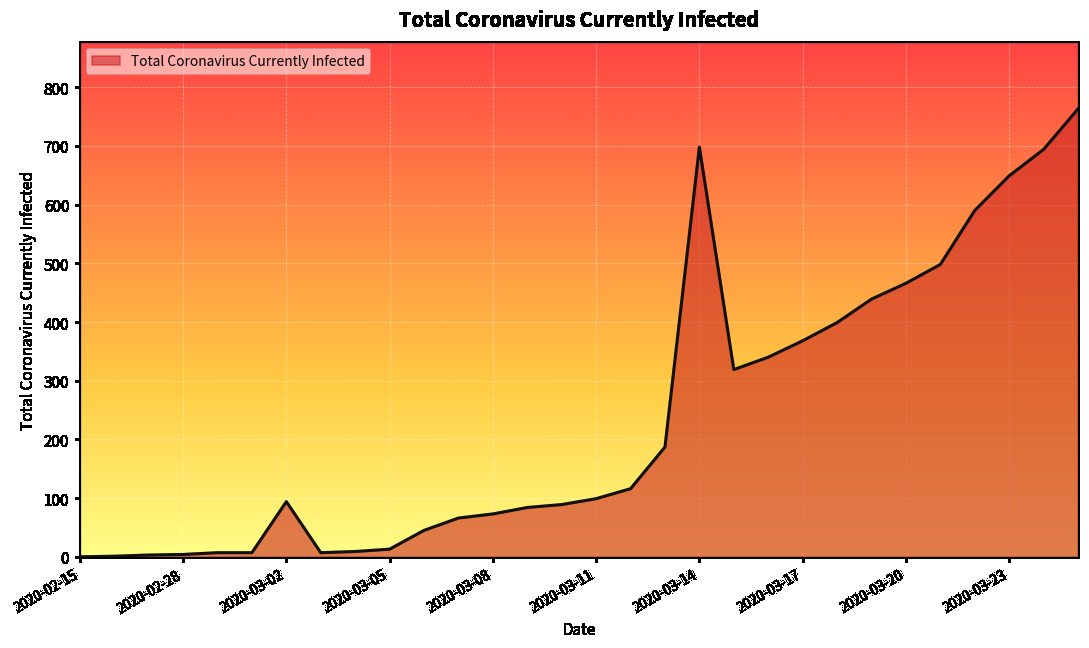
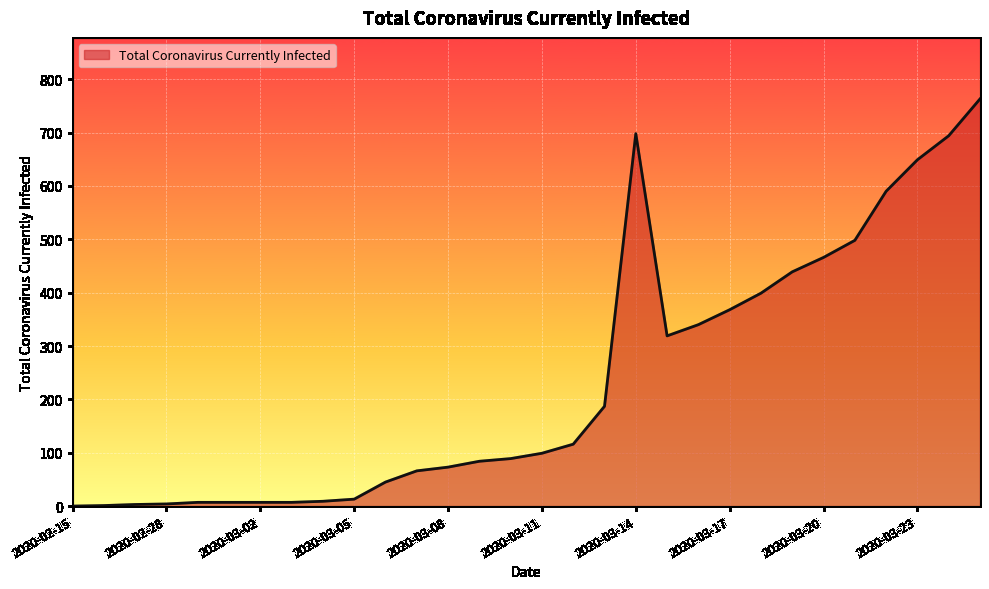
  {
    "2020-02-15": 0,
    "2020-02-28": 0,
-   "2020-03-02": 90,
+   "2020-03-02": 10,
    "2020-03-05": 10,
    "2020-03-08": 70,
    "2020-03-11": 100,
    "2020-03-14": 700,
    "2020-03-17": 370,
    "2020-03-20": 470,
    "2020-03-23": 650
  }
